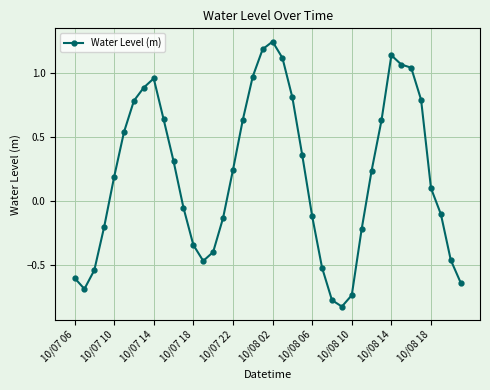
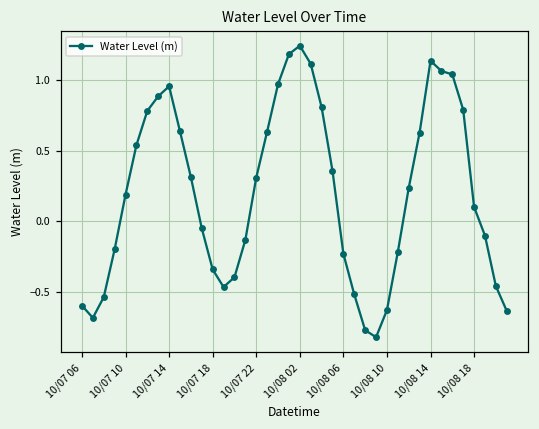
  {
    "10/07 06": -0.60,
    "10/07 10": 0.19,
    "10/07 14": 0.96,
    "10/07 18": -0.34,
-   "10/07 22": 0.24,
+   "10/07 22": 0.31,
    "10/08 02": 1.24,
-   "10/08 06": -0.12,
-   "10/08 10": -0.73,
+   "10/08 06": -0.23,
+   "10/08 10": -0.63,
    "10/08 14": 1.14,
    "10/08 18": 0.10
  }
